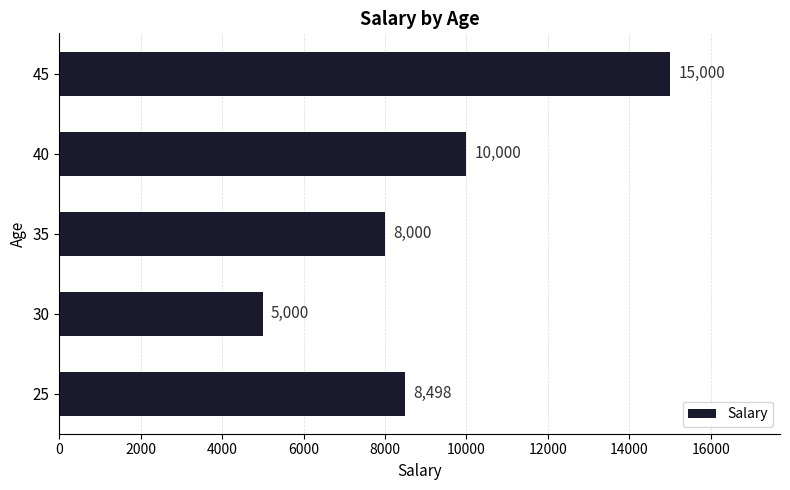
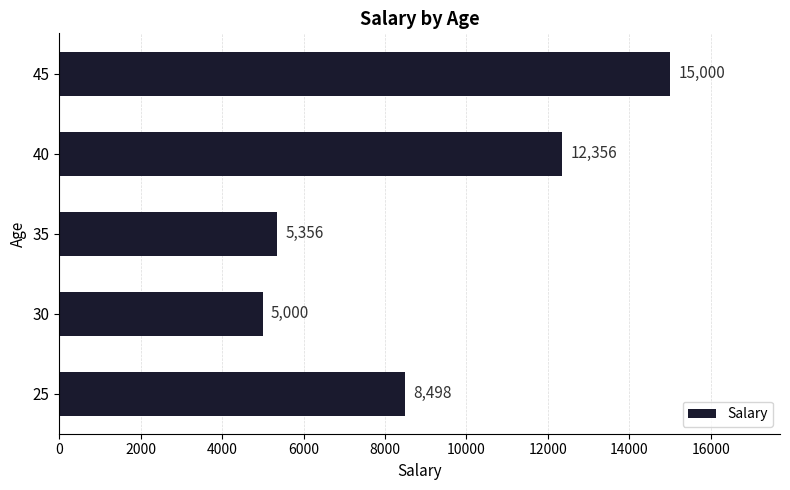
  {
    "45": "15,000",
-   "40": "10,000",
-   "35": "8,000",
+   "40": "12,356",
+   "35": "5,356",
    "30": "5,000",
    "25": "8,498"
  }
